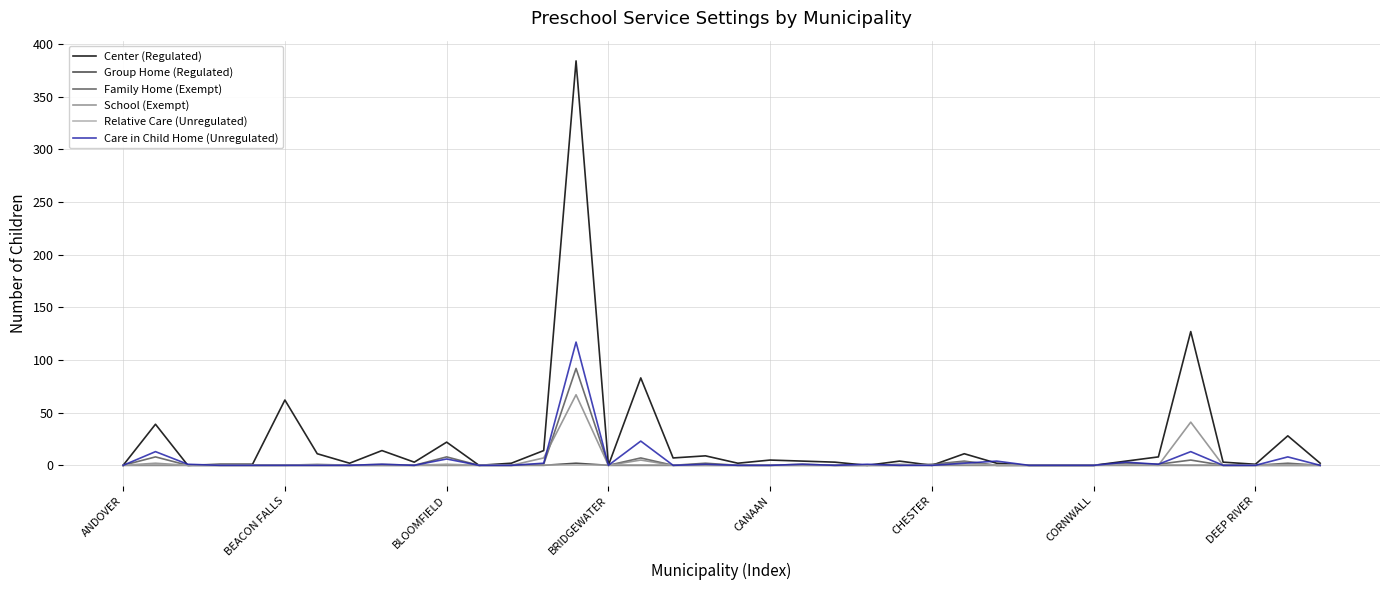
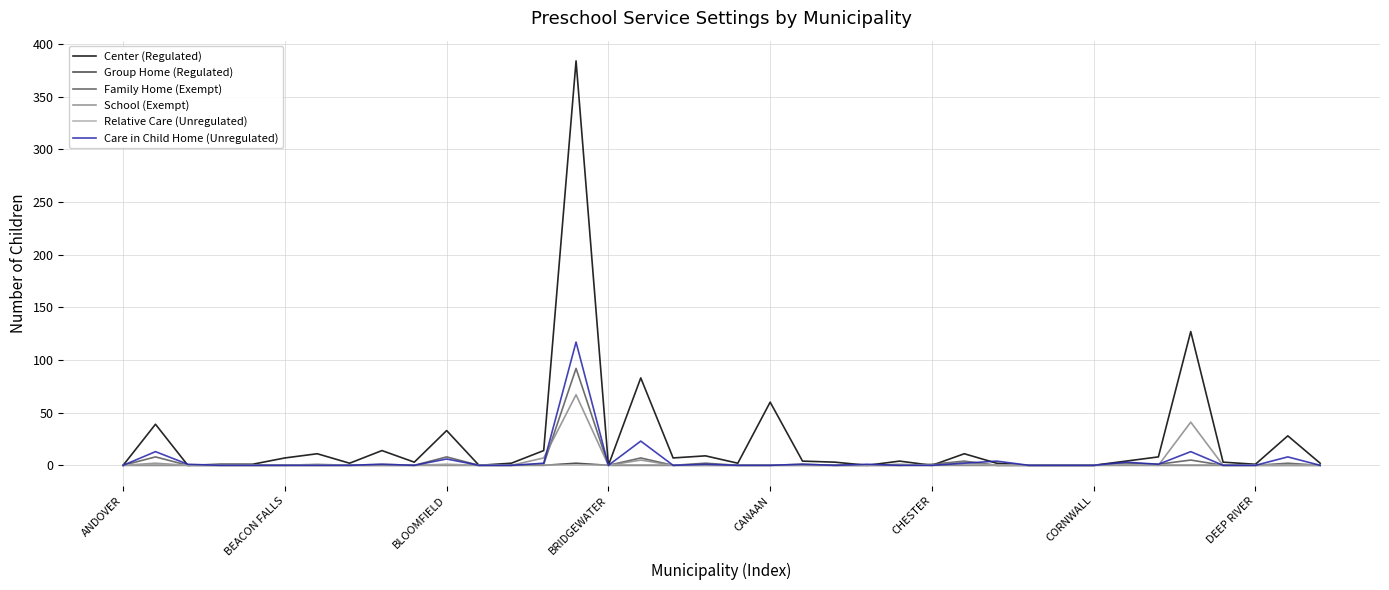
  {
    "Center (Regulated)": {
-     "BEACON FALLS": 62,
-     "BLOOMFIELD": 22,
-     "CANAAN": 5
+     "BEACON FALLS": 7,
+     "BLOOMFIELD": 33,
+     "CANAAN": 60
    }
  }
